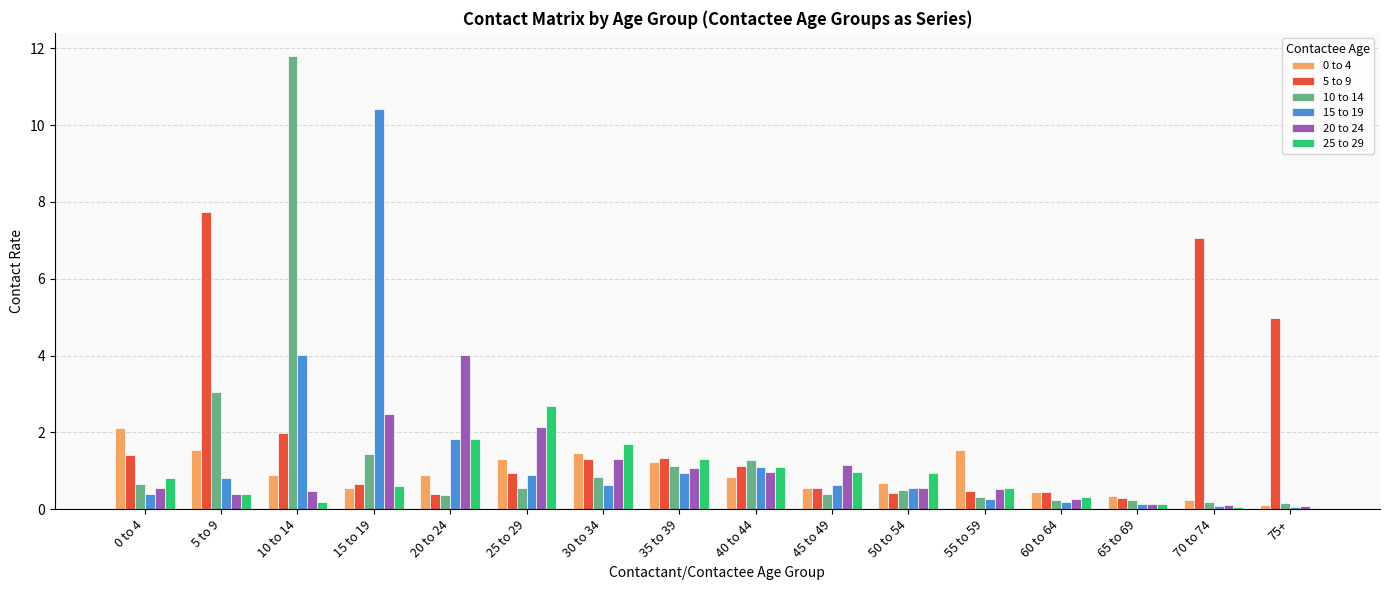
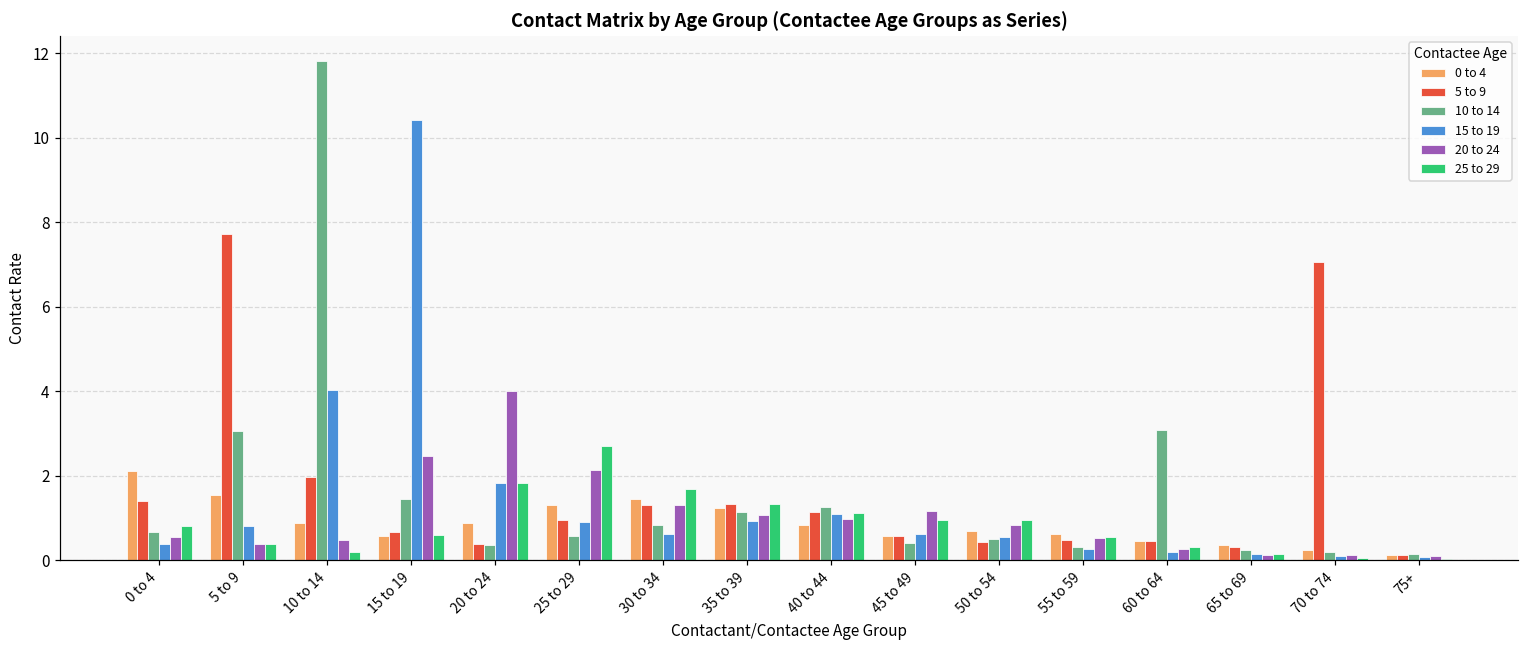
  {
    "0 to 4": {
      "0 to 4": 2.1,
      "5 to 9": 1.5,
      "10 to 14": 0.9,
      "15 to 19": 0.6,
      "20 to 24": 0.9,
      "25 to 29": 1.3,
      "30 to 34": 1.5,
      "35 to 39": 1.2,
      "40 to 44": 0.8,
      "45 to 49": 0.6,
      "50 to 54": 0.7,
-     "55 to 59": 1.5,
+     "55 to 59": 0.6,
      "60 to 64": 0.5,
      "65 to 69": 0.3,
      "70 to 74": 0.2,
      "75+": 0.1
    },
    "5 to 9": {
      "0 to 4": 1.4,
      "5 to 9": 7.7,
      "10 to 14": 2.0,
      "15 to 19": 0.7,
      "20 to 24": 0.4,
      "25 to 29": 0.9,
      "30 to 34": 1.3,
      "35 to 39": 1.3,
      "40 to 44": 1.1,
      "45 to 49": 0.6,
      "50 to 54": 0.4,
      "55 to 59": 0.5,
      "60 to 64": 0.4,
      "65 to 69": 0.3,
      "70 to 74": 7.1,
-     "75+": 5.0
+     "75+": 0.1
    },
    "10 to 14": {
      "0 to 4": 0.7,
      "5 to 9": 3.1,
      "10 to 14": 11.8,
      "15 to 19": 1.4,
      "20 to 24": 0.4,
      "25 to 29": 0.6,
      "30 to 34": 0.8,
      "35 to 39": 1.1,
      "40 to 44": 1.3,
      "45 to 49": 0.4,
      "50 to 54": 0.5,
      "55 to 59": 0.3,
-     "60 to 64": 0.2,
+     "60 to 64": 3.1,
      "65 to 69": 0.2,
      "70 to 74": 0.2,
      "75+": 0.2
    },
    "15 to 19": {
      "0 to 4": 0.4,
      "5 to 9": 0.8,
      "10 to 14": 4.0,
      "15 to 19": 10.4,
      "20 to 24": 1.8,
      "25 to 29": 0.9,
      "30 to 34": 0.6,
      "35 to 39": 0.9,
      "40 to 44": 1.1,
      "45 to 49": 0.6,
      "50 to 54": 0.6,
      "55 to 59": 0.3,
      "60 to 64": 0.2,
      "65 to 69": 0.1,
      "70 to 74": 0.1
    },
    "20 to 24": {
      "0 to 4": 0.5,
      "5 to 9": 0.4,
      "10 to 14": 0.5,
      "15 to 19": 2.5,
      "20 to 24": 4.0,
      "25 to 29": 2.1,
      "30 to 34": 1.3,
      "35 to 39": 1.1,
      "40 to 44": 1.0,
      "45 to 49": 1.2,
-     "50 to 54": 0.5,
+     "50 to 54": 0.8,
      "55 to 59": 0.5,
      "60 to 64": 0.3,
      "65 to 69": 0.1,
      "70 to 74": 0.1,
      "75+": 0.1
    },
    "25 to 29": {
      "0 to 4": 0.8,
      "5 to 9": 0.4,
      "10 to 14": 0.2,
      "15 to 19": 0.6,
      "20 to 24": 1.8,
      "25 to 29": 2.7,
      "30 to 34": 1.7,
      "35 to 39": 1.3,
      "40 to 44": 1.1,
      "45 to 49": 1.0,
      "50 to 54": 0.9,
      "55 to 59": 0.5,
      "60 to 64": 0.3,
      "65 to 69": 0.1
    }
  }
